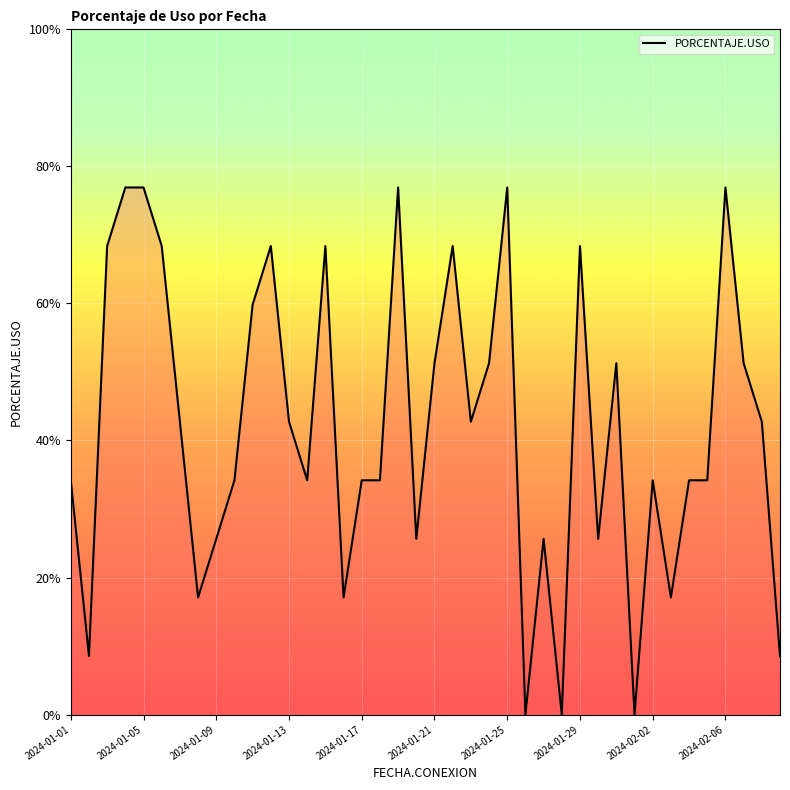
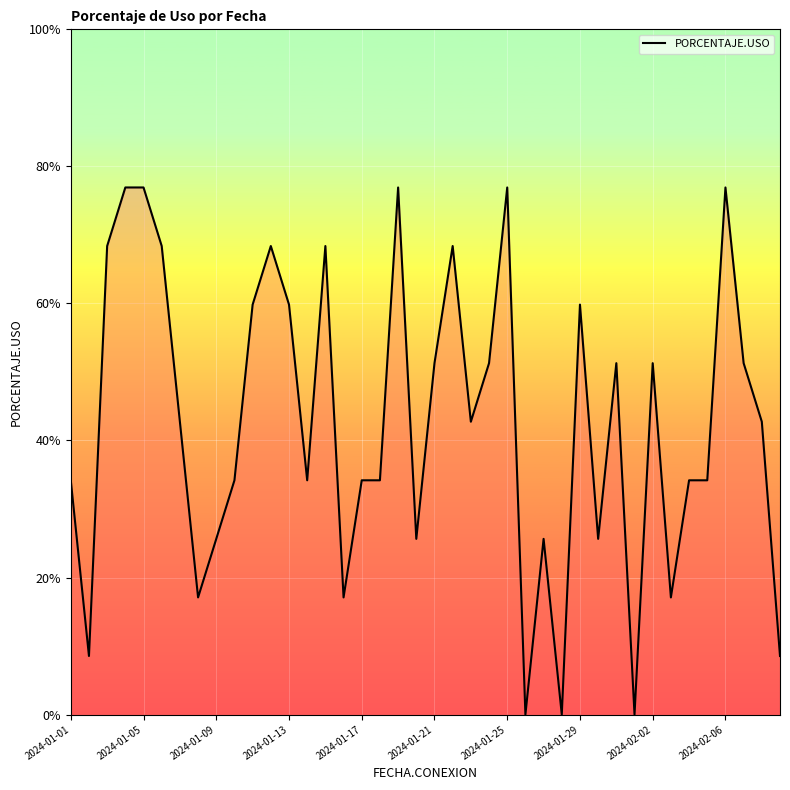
  {
    "2024-01-01": "34%",
    "2024-01-05": "77%",
    "2024-01-09": "26%",
-   "2024-01-13": "43%",
+   "2024-01-13": "60%",
    "2024-01-17": "34%",
    "2024-01-21": "51%",
    "2024-01-25": "77%",
-   "2024-01-29": "68%",
-   "2024-02-02": "34%",
+   "2024-01-29": "60%",
+   "2024-02-02": "51%",
    "2024-02-06": "77%"
  }
